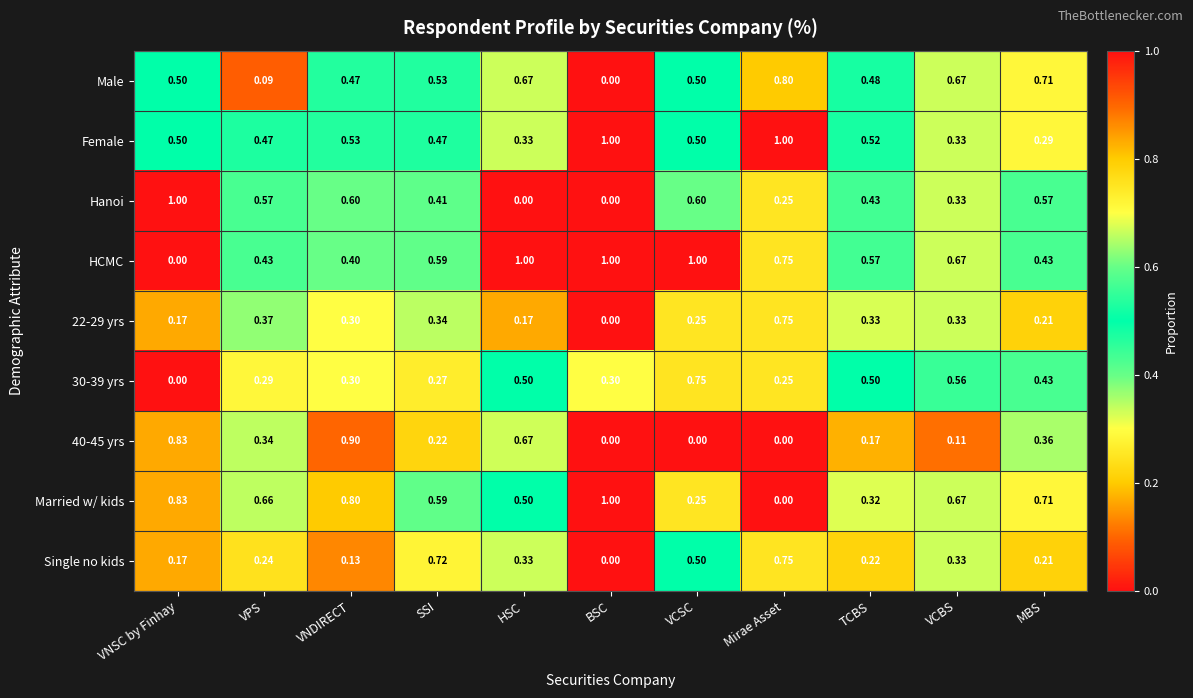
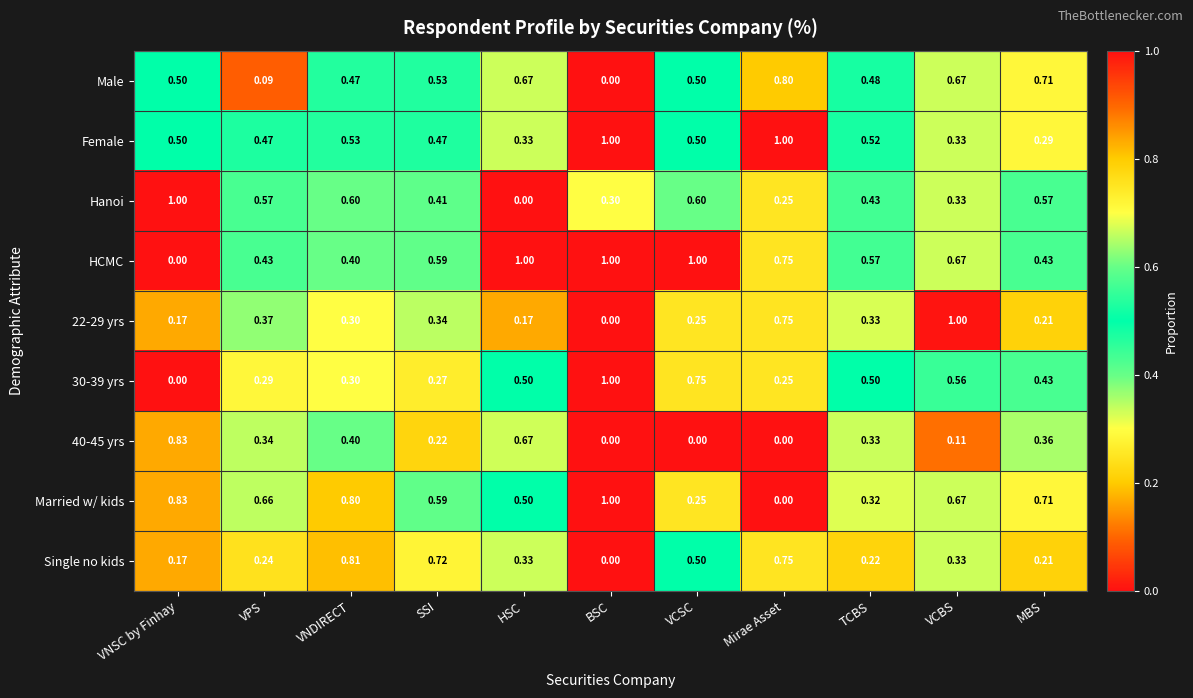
  {
    "Male": {
      "VNSC by Finhay": 0.50,
      "VPS": 0.09,
      "VNDIRECT": 0.47,
      "SSI": 0.53,
      "HSC": 0.67,
      "BSC": 0.00,
      "VCSC": 0.50,
      "Mirae Asset": 0.80,
      "TCBS": 0.48,
      "VCBS": 0.67,
      "MBS": 0.71
    },
    "Female": {
      "VNSC by Finhay": 0.50,
      "VPS": 0.47,
      "VNDIRECT": 0.53,
      "SSI": 0.47,
      "HSC": 0.33,
      "BSC": 1.00,
      "VCSC": 0.50,
      "Mirae Asset": 1.00,
      "TCBS": 0.52,
      "VCBS": 0.33,
      "MBS": 0.29
    },
    "Hanoi": {
      "VNSC by Finhay": 1.00,
      "VPS": 0.57,
      "VNDIRECT": 0.60,
      "SSI": 0.41,
      "HSC": 0.00,
-     "BSC": 0.00,
+     "BSC": 0.30,
      "VCSC": 0.60,
      "Mirae Asset": 0.25,
      "TCBS": 0.43,
      "VCBS": 0.33,
      "MBS": 0.57
    },
    "HCMC": {
      "VNSC by Finhay": 0.00,
      "VPS": 0.43,
      "VNDIRECT": 0.40,
      "SSI": 0.59,
      "HSC": 1.00,
      "BSC": 1.00,
      "VCSC": 1.00,
      "Mirae Asset": 0.75,
      "TCBS": 0.57,
      "VCBS": 0.67,
      "MBS": 0.43
    },
    "22-29 yrs": {
      "VNSC by Finhay": 0.17,
      "VPS": 0.37,
      "VNDIRECT": 0.30,
      "SSI": 0.34,
      "HSC": 0.17,
      "BSC": 0.00,
      "VCSC": 0.25,
      "Mirae Asset": 0.75,
      "TCBS": 0.33,
-     "VCBS": 0.33,
+     "VCBS": 1.00,
      "MBS": 0.21
    },
    "30-39 yrs": {
      "VNSC by Finhay": 0.00,
      "VPS": 0.29,
      "VNDIRECT": 0.30,
      "SSI": 0.27,
      "HSC": 0.50,
-     "BSC": 0.30,
+     "BSC": 1.00,
      "VCSC": 0.75,
      "Mirae Asset": 0.25,
      "TCBS": 0.50,
      "VCBS": 0.56,
      "MBS": 0.43
    },
    "40-45 yrs": {
      "VNSC by Finhay": 0.83,
      "VPS": 0.34,
-     "VNDIRECT": 0.90,
+     "VNDIRECT": 0.40,
      "SSI": 0.22,
      "HSC": 0.67,
      "BSC": 0.00,
      "VCSC": 0.00,
      "Mirae Asset": 0.00,
-     "TCBS": 0.17,
+     "TCBS": 0.33,
      "VCBS": 0.11,
      "MBS": 0.36
    },
    "Married w/ kids": {
      "VNSC by Finhay": 0.83,
      "VPS": 0.66,
      "VNDIRECT": 0.80,
      "SSI": 0.59,
      "HSC": 0.50,
      "BSC": 1.00,
      "VCSC": 0.25,
      "Mirae Asset": 0.00,
      "TCBS": 0.32,
      "VCBS": 0.67,
      "MBS": 0.71
    },
    "Single no kids": {
      "VNSC by Finhay": 0.17,
      "VPS": 0.24,
-     "VNDIRECT": 0.13,
+     "VNDIRECT": 0.81,
      "SSI": 0.72,
      "HSC": 0.33,
      "BSC": 0.00,
      "VCSC": 0.50,
      "Mirae Asset": 0.75,
      "TCBS": 0.22,
      "VCBS": 0.33,
      "MBS": 0.21
    }
  }
